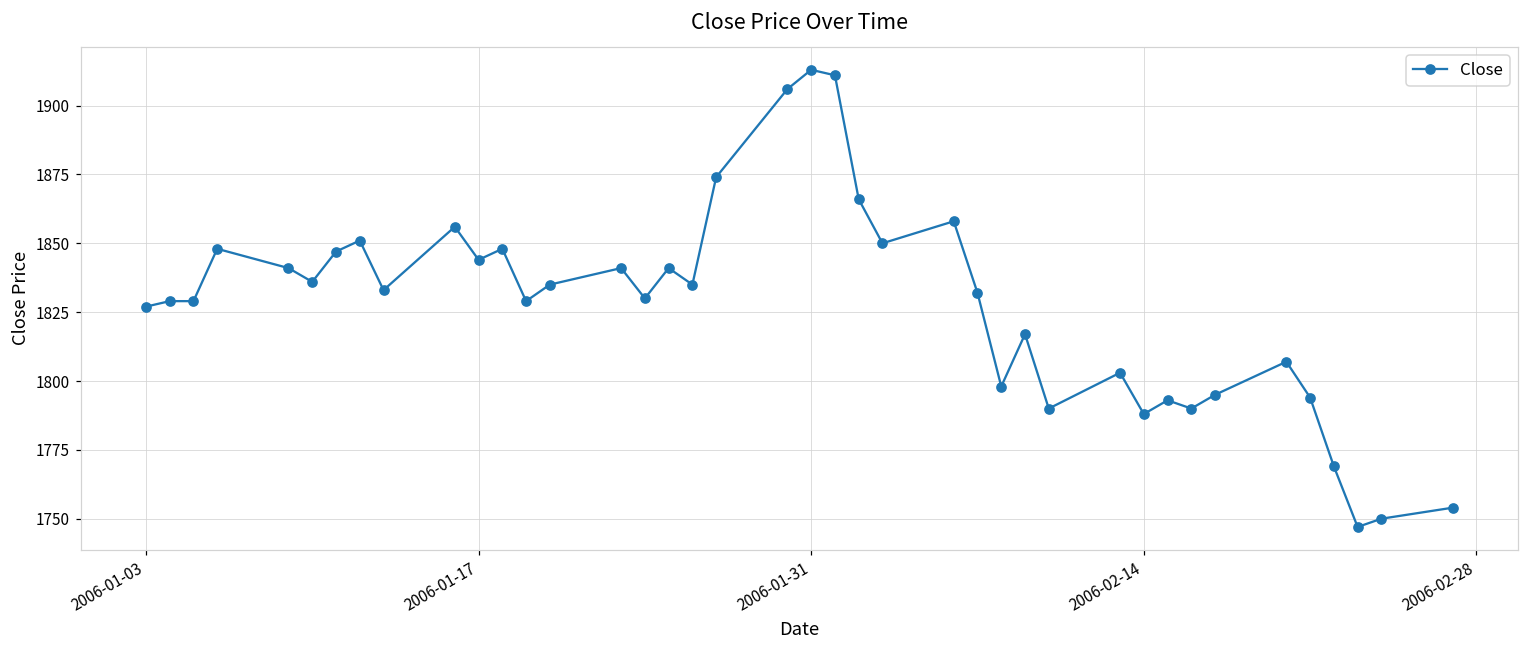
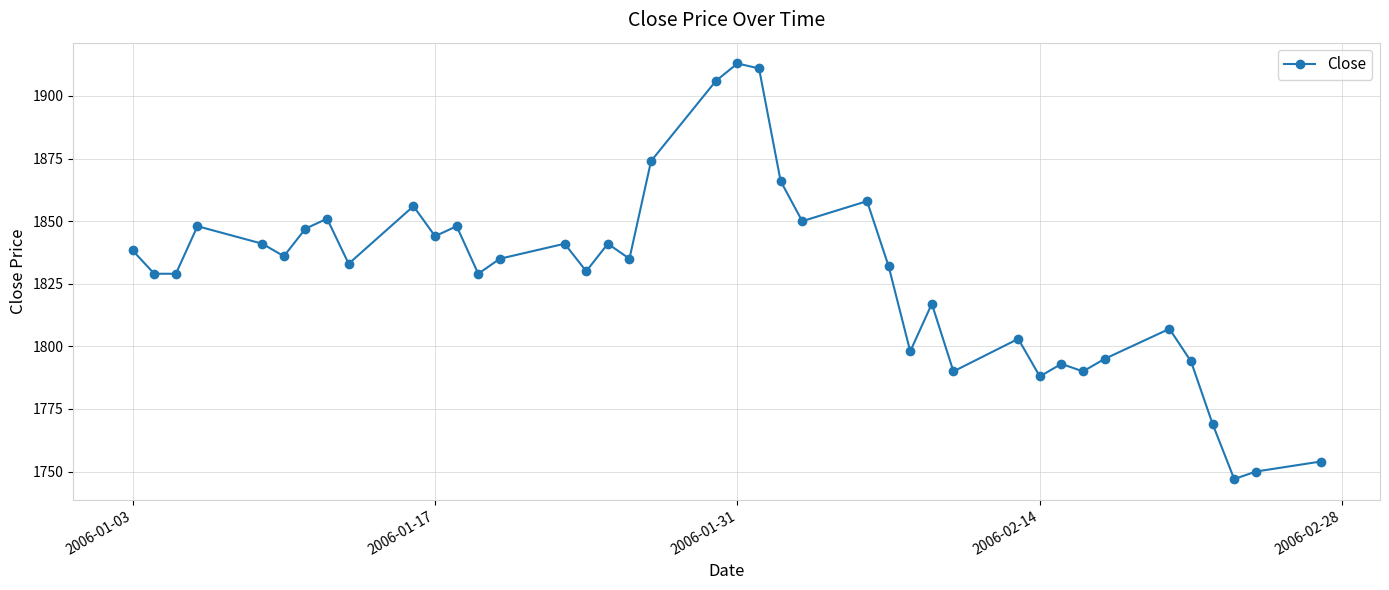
  {
-   "2006-01-03": 1827,
+   "2006-01-03": 1838,
    "2006-01-17": 1844,
    "2006-01-31": 1913,
    "2006-02-14": 1788
  }
